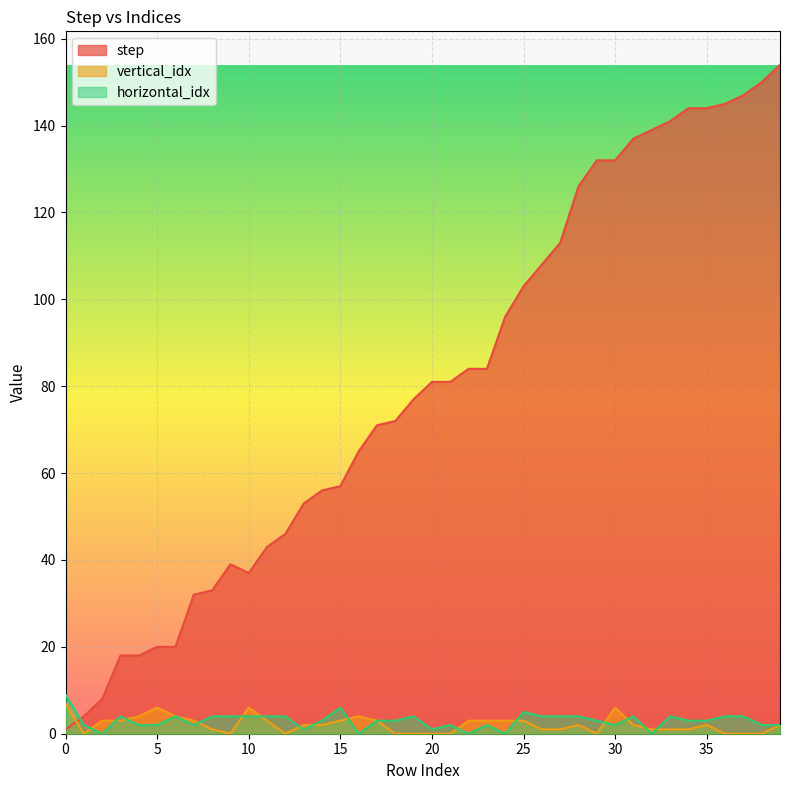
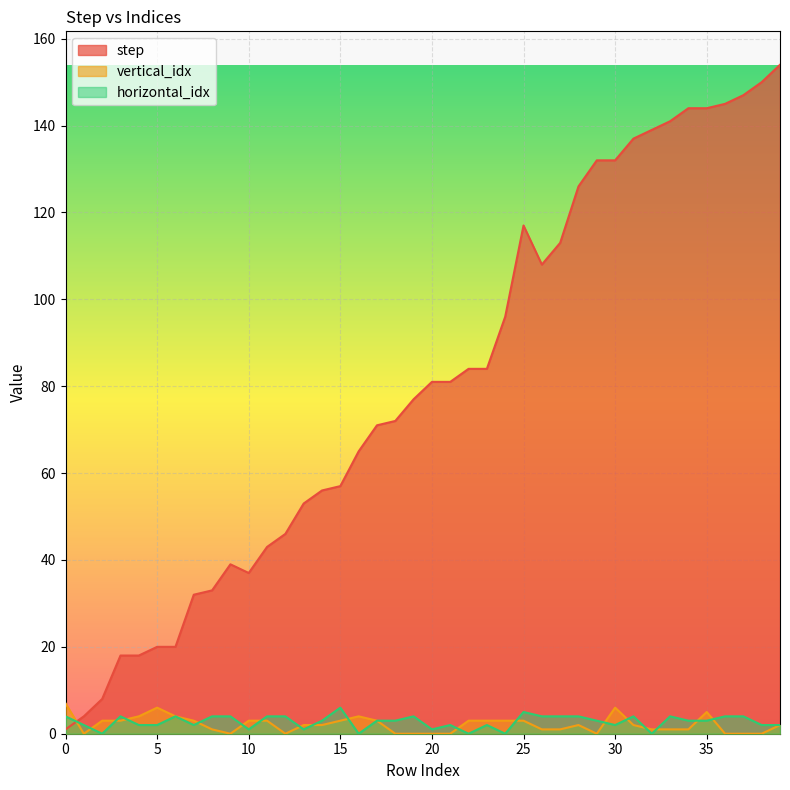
  {
    "step": {
      "0": 1,
      "5": 20,
      "10": 37,
      "15": 57,
-     "25": 103,
+     "25": 117,
      "30": 132,
      "35": 144
    },
    "vertical_idx": {
      "0": 7,
      "5": 6,
-     "10": 6,
+     "10": 3,
      "15": 3,
      "25": 3,
      "30": 6,
-     "35": 2
+     "35": 5
    },
    "horizontal_idx": {
-     "0": 9,
+     "0": 4,
      "5": 2,
-     "10": 4,
+     "10": 1,
      "15": 6,
      "25": 5,
      "30": 2,
      "35": 3
    }
  }
